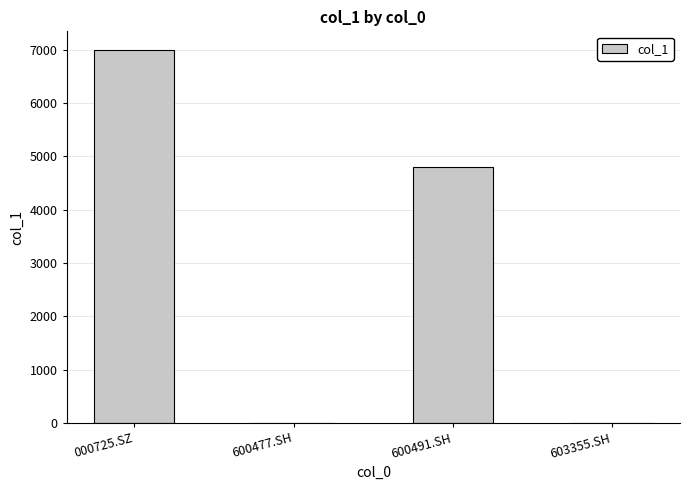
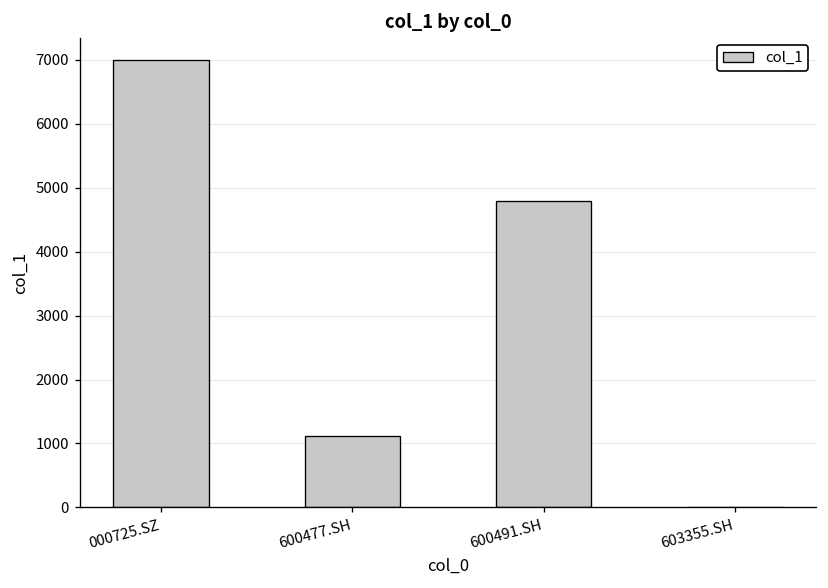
  {
    "000725.SZ": 7000,
-   "600477.SH": 0,
+   "600477.SH": 1100,
    "600491.SH": 4800
  }
